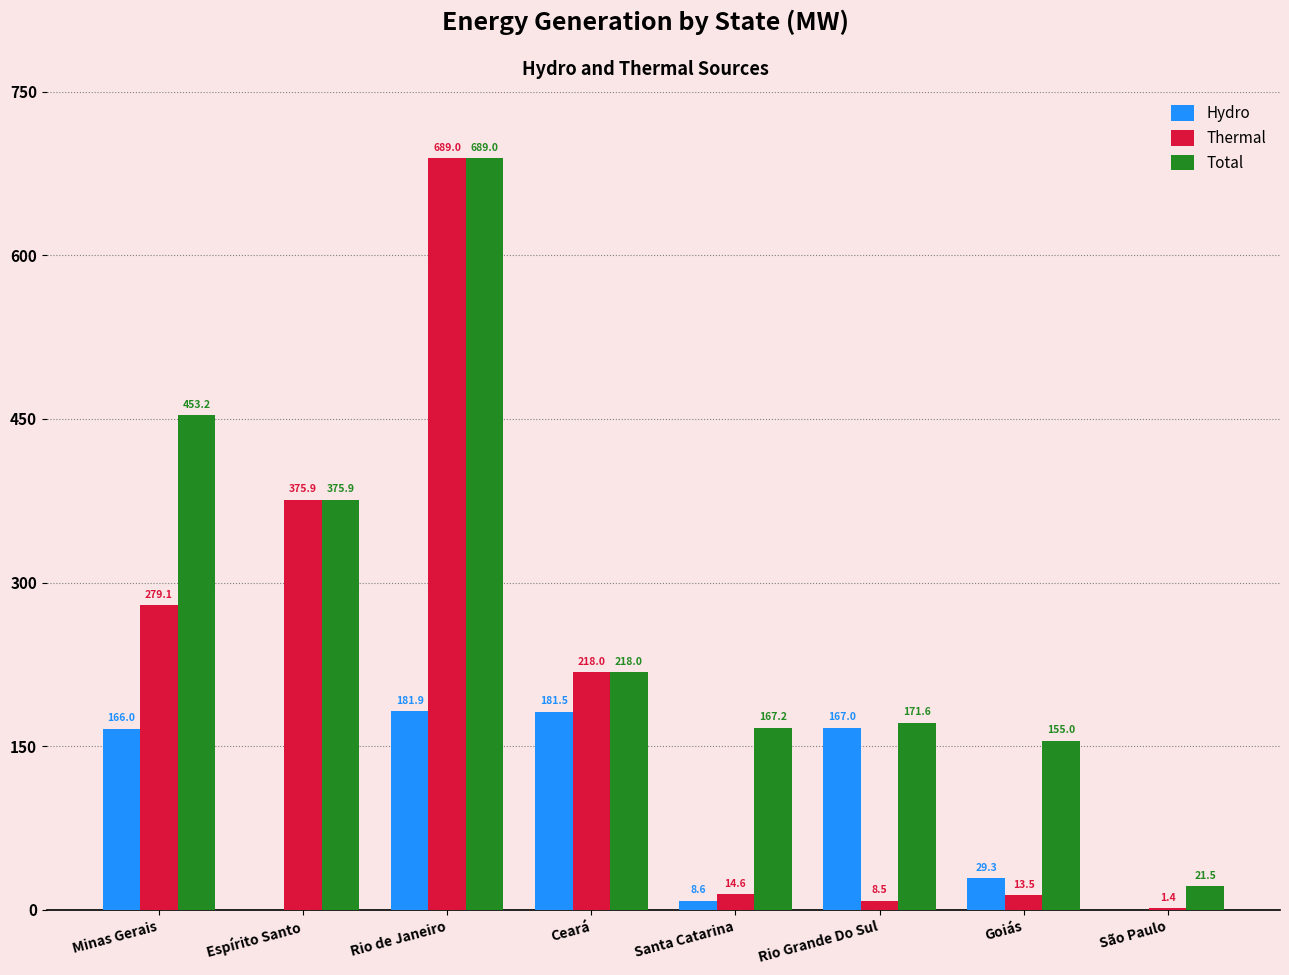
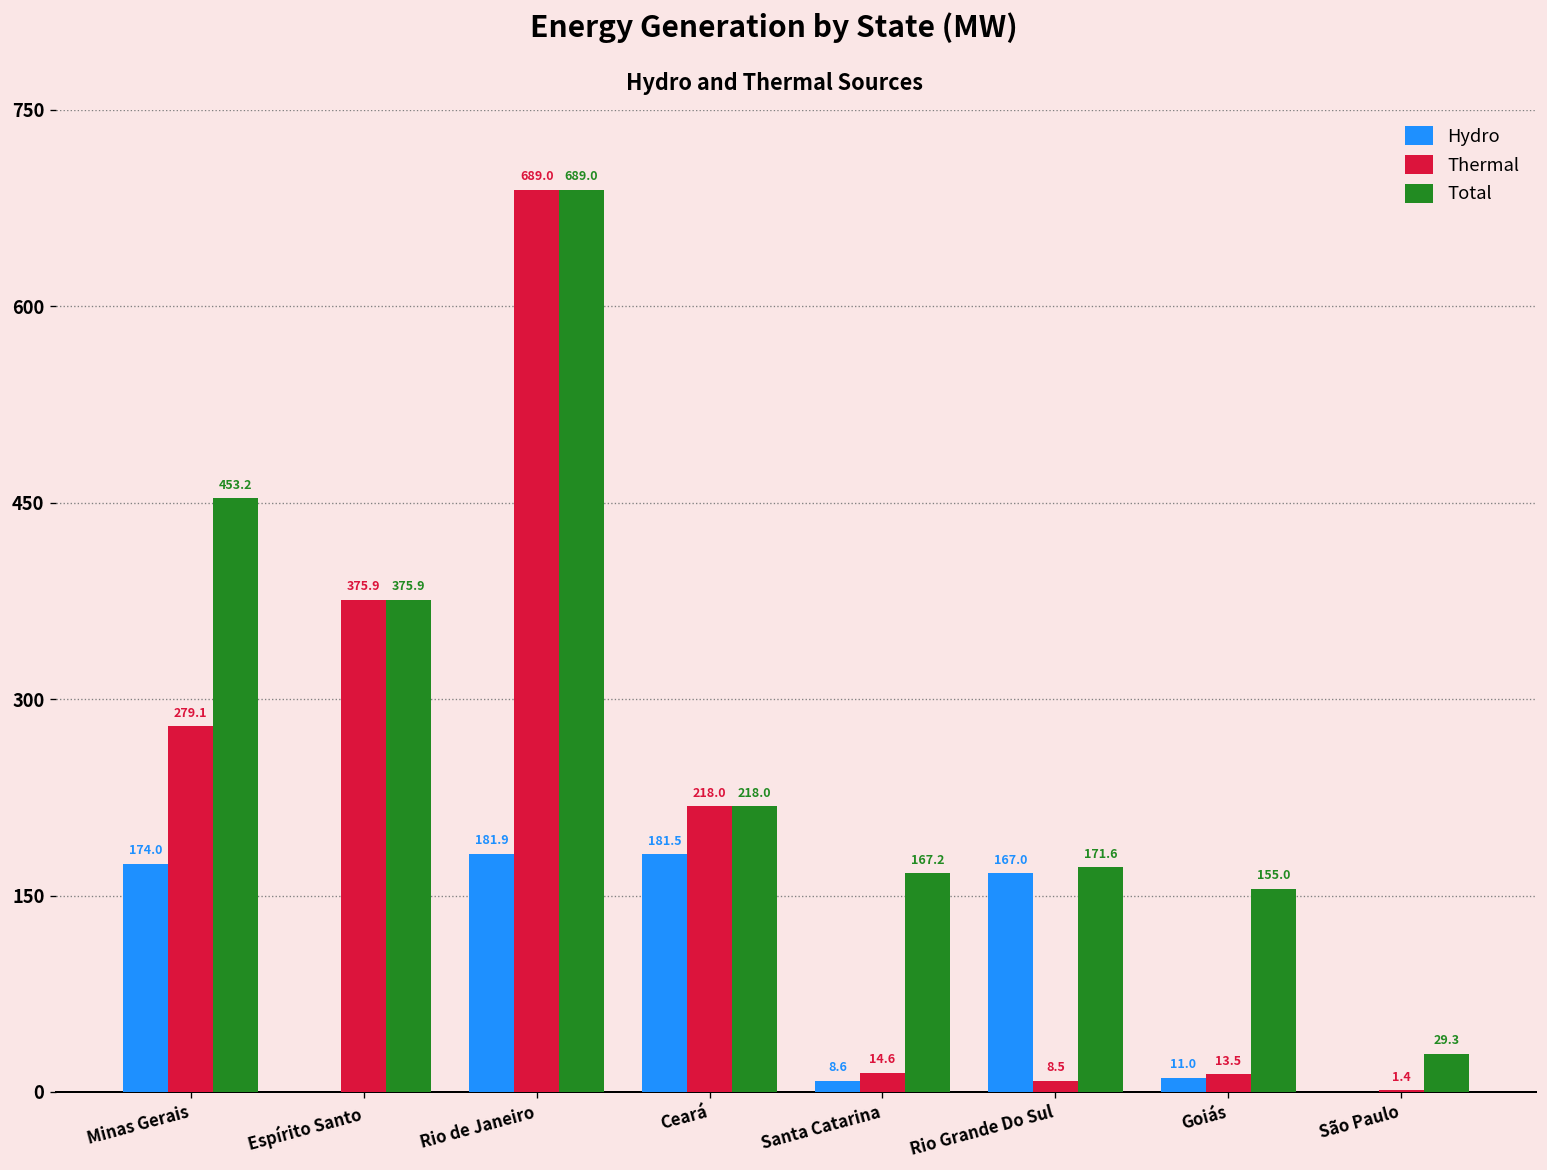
  {
    "Hydro": {
-     "Minas Gerais": 166.0,
+     "Minas Gerais": 174.0,
      "Rio de Janeiro": 181.9,
      "Ceará": 181.5,
      "Santa Catarina": 8.6,
      "Rio Grande Do Sul": 167.0,
-     "Goiás": 29.3
+     "Goiás": 11.0
    },
    "Thermal": {
      "Minas Gerais": 279.1,
      "Espírito Santo": 375.9,
      "Rio de Janeiro": 689.0,
      "Ceará": 218.0,
      "Santa Catarina": 14.6,
      "Rio Grande Do Sul": 8.5,
      "Goiás": 13.5,
      "São Paulo": 1.4
    },
    "Total": {
      "Minas Gerais": 453.2,
      "Espírito Santo": 375.9,
      "Rio de Janeiro": 689.0,
      "Ceará": 218.0,
      "Santa Catarina": 167.2,
      "Rio Grande Do Sul": 171.6,
      "Goiás": 155.0,
-     "São Paulo": 21.5
+     "São Paulo": 29.3
    }
  }
